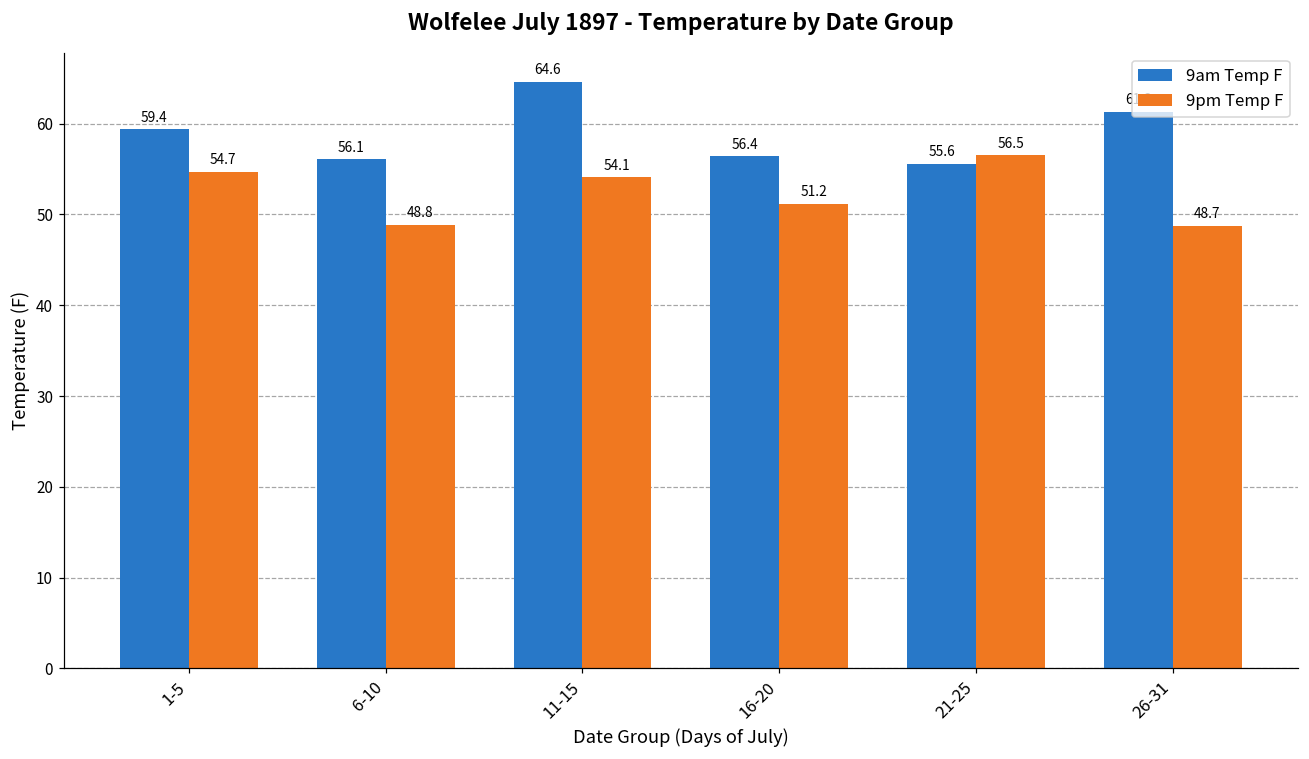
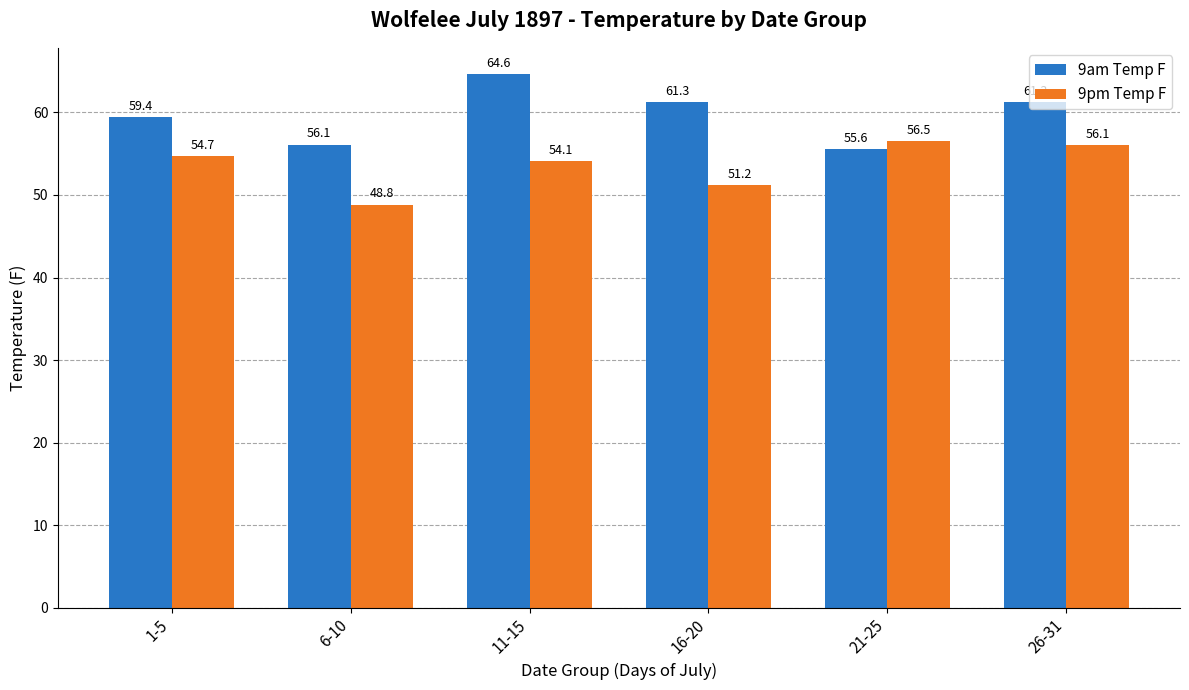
  {
    "9am Temp F": {
      "1-5": 59.4,
      "6-10": 56.1,
      "11-15": 64.6,
-     "16-20": 56.4,
+     "16-20": 61.3,
      "21-25": 55.6
    },
    "9pm Temp F": {
      "1-5": 54.7,
      "6-10": 48.8,
      "11-15": 54.1,
      "16-20": 51.2,
      "21-25": 56.5,
-     "26-31": 48.7
+     "26-31": 56.1
    }
  }
